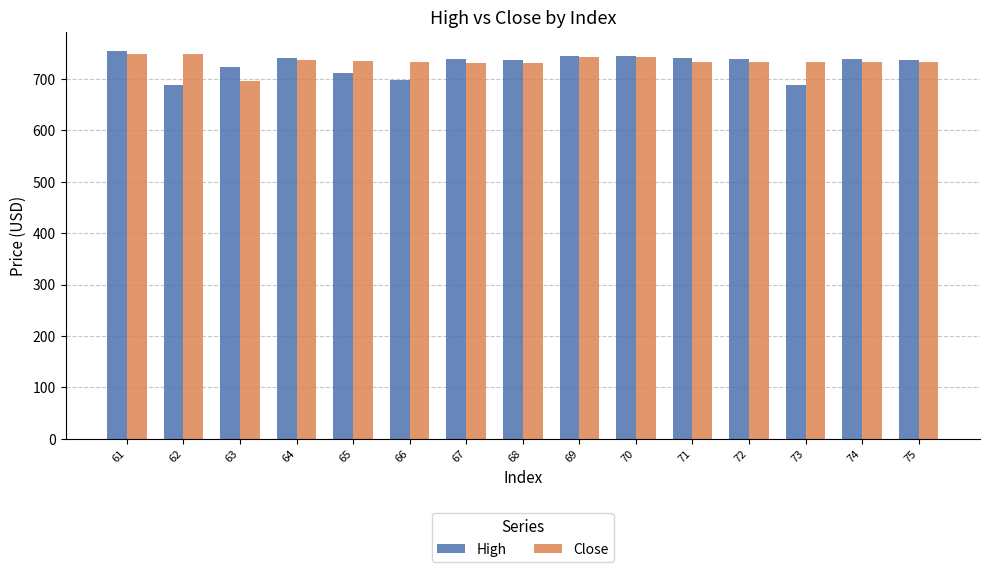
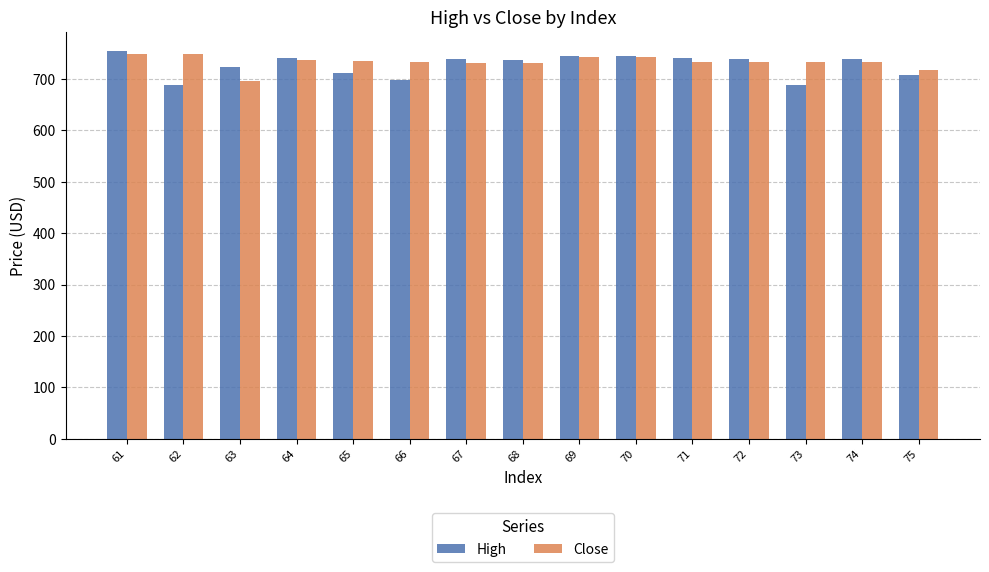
  {
    "High": {
      "61": 750,
      "62": 690,
      "63": 720,
      "64": 740,
      "65": 710,
      "66": 700,
      "67": 740,
      "68": 740,
      "69": 740,
      "70": 740,
      "71": 740,
      "72": 740,
      "73": 690,
      "74": 740,
-     "75": 740
+     "75": 710
    },
    "Close": {
      "61": 750,
      "62": 750,
      "63": 700,
      "64": 740,
      "65": 730,
      "66": 730,
      "67": 730,
      "68": 730,
      "69": 740,
      "70": 740,
      "71": 730,
      "72": 730,
      "73": 730,
      "74": 730,
-     "75": 730
+     "75": 720
    }
  }
